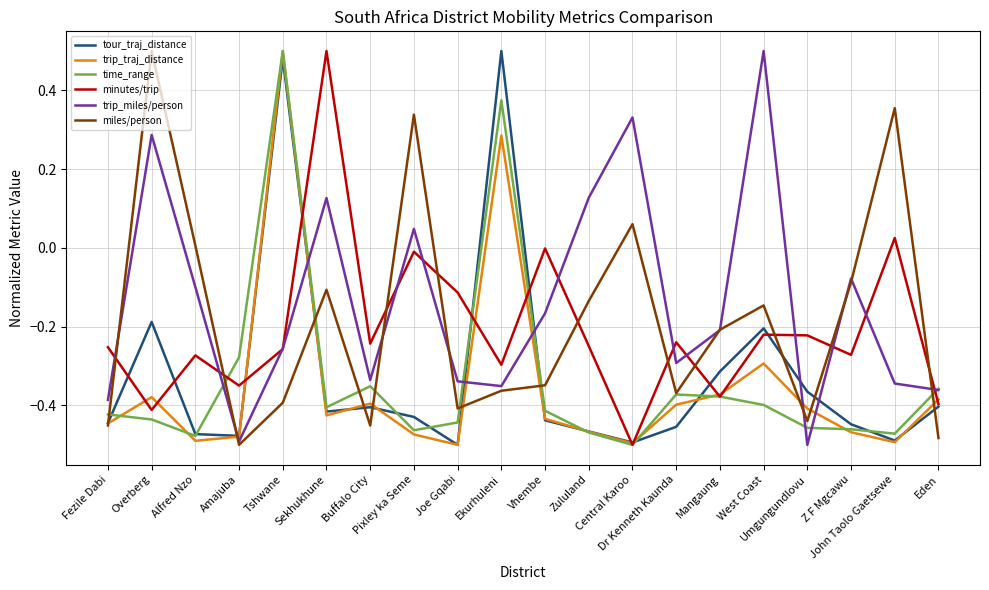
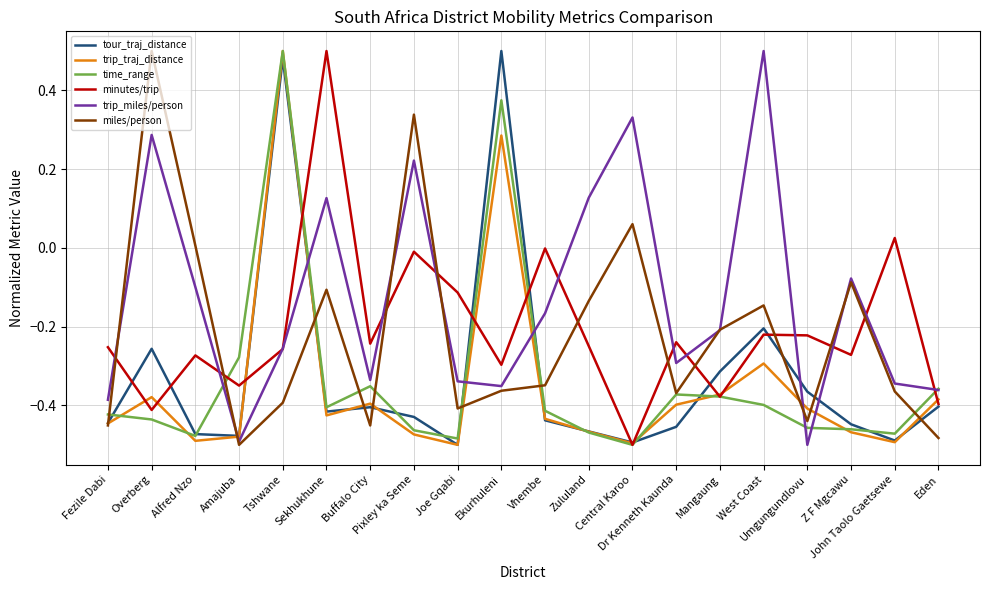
  {
    "tour_traj_distance": {
-     "Overberg": -0.19,
+     "Overberg": -0.26,
      "Tshwane": 0.48,
      "Sekhukhune": -0.42,
      "Buffalo City": -0.40,
      "Pixley ka Seme": -0.43,
      "Ekurhuleni": 0.50,
      "Dr Kenneth Kaunda": -0.45,
      "Mangaung": -0.31,
      "West Coast": -0.20,
      "Umgungundlovu": -0.36,
      "Z F Mgcawu": -0.45,
      "Eden": -0.40
    },
    "trip_traj_distance": {
      "Overberg": -0.38,
      "Alfred Nzo": -0.49,
      "Sekhukhune": -0.43,
      "Buffalo City": -0.40,
      "Pixley ka Seme": -0.47,
      "Ekurhuleni": 0.29,
      "Dr Kenneth Kaunda": -0.40,
      "West Coast": -0.29,
      "Umgungundlovu": -0.41,
      "Z F Mgcawu": -0.47,
      "Eden": -0.38
    },
    "time_range": {
      "Fezile Dabi": -0.42,
      "Overberg": -0.44,
      "Amajuba": -0.28,
      "Sekhukhune": -0.40,
      "Buffalo City": -0.35,
      "Pixley ka Seme": -0.46,
-     "Joe Gqabi": -0.44,
+     "Joe Gqabi": -0.48,
      "Ekurhuleni": 0.37,
      "Vhembe": -0.41,
      "West Coast": -0.40,
      "Umgungundlovu": -0.46,
      "Z F Mgcawu": -0.46,
      "John Taolo Gaetsewe": -0.47
    },
    "minutes/trip": {
      "Fezile Dabi": -0.25,
      "Overberg": -0.41,
      "Alfred Nzo": -0.27,
      "Amajuba": -0.35,
      "Sekhukhune": 0.50,
      "Buffalo City": -0.24,
      "Pixley ka Seme": -0.01,
      "Joe Gqabi": -0.11,
      "Ekurhuleni": -0.30,
      "Vhembe": 0.00,
      "Zululand": -0.25,
      "Dr Kenneth Kaunda": -0.24,
      "West Coast": -0.22,
      "Umgungundlovu": -0.22,
      "Z F Mgcawu": -0.27,
      "John Taolo Gaetsewe": 0.03,
      "Eden": -0.40
    },
    "trip_miles/person": {
      "Fezile Dabi": -0.39,
      "Overberg": 0.29,
      "Alfred Nzo": -0.10,
      "Amajuba": -0.49,
      "Sekhukhune": 0.13,
      "Buffalo City": -0.34,
-     "Pixley ka Seme": 0.05,
+     "Pixley ka Seme": 0.22,
      "Joe Gqabi": -0.34,
      "Ekurhuleni": -0.35,
      "Vhembe": -0.17,
      "Zululand": 0.13,
      "Central Karoo": 0.33,
      "Dr Kenneth Kaunda": -0.29,
      "West Coast": 0.50,
      "Umgungundlovu": -0.50,
      "Z F Mgcawu": -0.08,
      "John Taolo Gaetsewe": -0.34
    },
    "miles/person": {
      "Alfred Nzo": 0.01,
      "Amajuba": -0.50,
      "Tshwane": -0.39,
      "Sekhukhune": -0.11,
      "Buffalo City": -0.45,
      "Pixley ka Seme": 0.34,
      "Joe Gqabi": -0.41,
      "Ekurhuleni": -0.36,
      "Vhembe": -0.35,
      "Zululand": -0.13,
      "Central Karoo": 0.06,
      "West Coast": -0.15,
      "Umgungundlovu": -0.44,
      "Z F Mgcawu": -0.09,
-     "John Taolo Gaetsewe": 0.35,
+     "John Taolo Gaetsewe": -0.36,
      "Eden": -0.48
    }
  }
